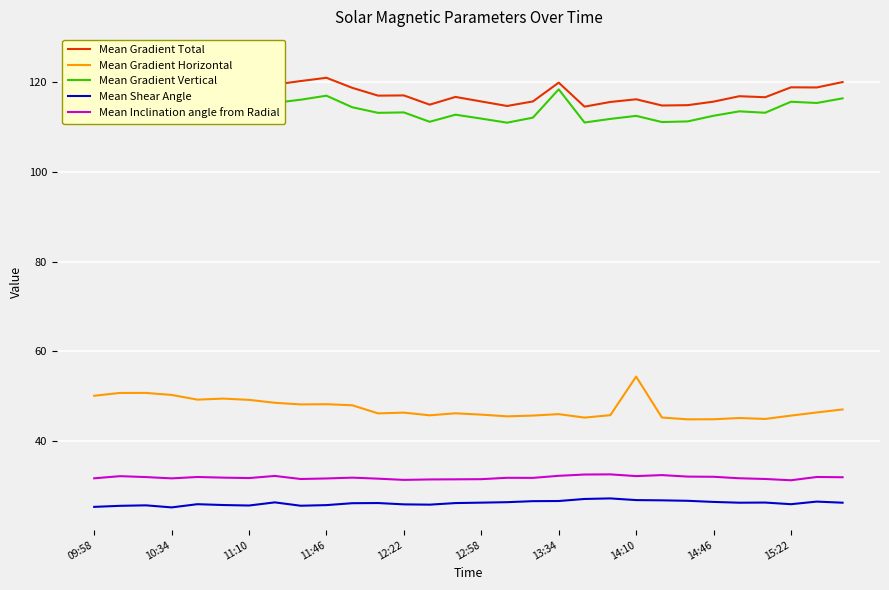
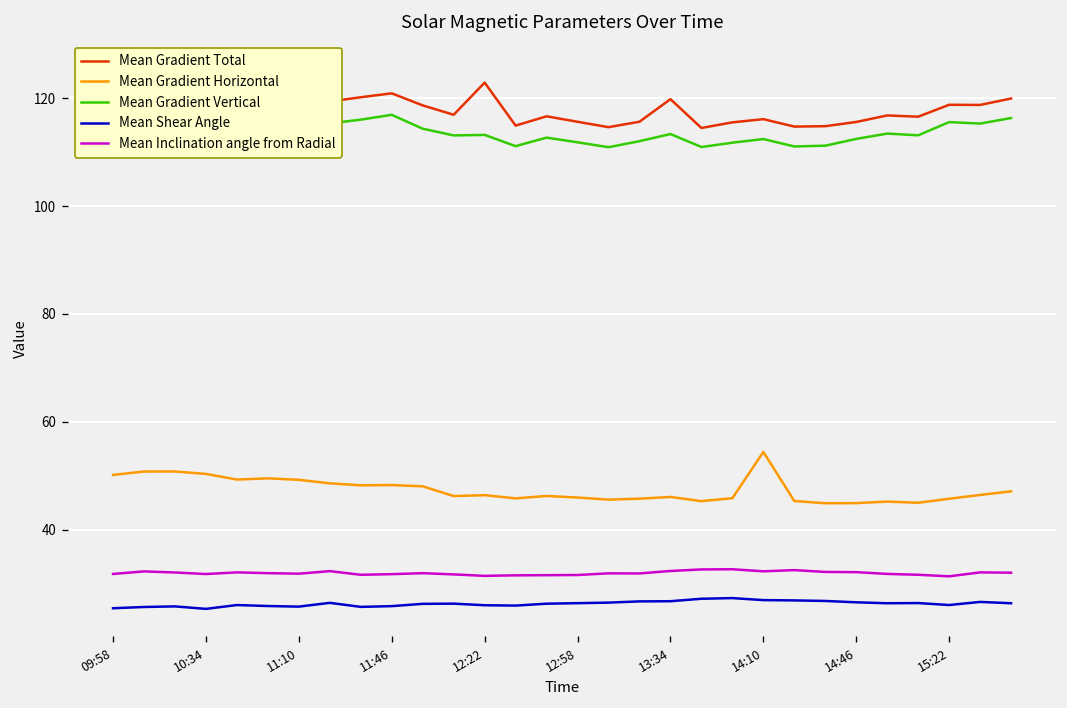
  {
    "Mean Gradient Total": {
      "11:46": 121,
-     "12:22": 117,
+     "12:22": 123,
      "12:58": 116,
      "13:34": 120,
      "14:10": 116,
      "14:46": 116,
      "15:22": 119
    },
    "Mean Gradient Horizontal": {
      "09:58": 50,
      "10:34": 50,
      "11:10": 49,
      "11:46": 48,
      "12:22": 46,
      "12:58": 46,
      "13:34": 46,
      "14:10": 54,
      "14:46": 45,
      "15:22": 46
    },
    "Mean Gradient Vertical": {
      "11:46": 117,
      "12:22": 113,
      "12:58": 112,
-     "13:34": 118,
+     "13:34": 113,
      "14:10": 112,
      "14:46": 112,
      "15:22": 116
    },
    "Mean Shear Angle": {
      "09:58": 25,
      "10:34": 25,
      "11:10": 26,
      "11:46": 26,
      "12:22": 26,
      "12:58": 26,
      "13:34": 27,
      "14:10": 27,
      "14:46": 26,
      "15:22": 26
    },
    "Mean Inclination angle from Radial": {
      "09:58": 32,
      "10:34": 32,
      "11:10": 32,
      "11:46": 32,
      "12:22": 31,
      "12:58": 32,
      "13:34": 32,
      "14:10": 32,
      "14:46": 32,
      "15:22": 31
    }
  }
